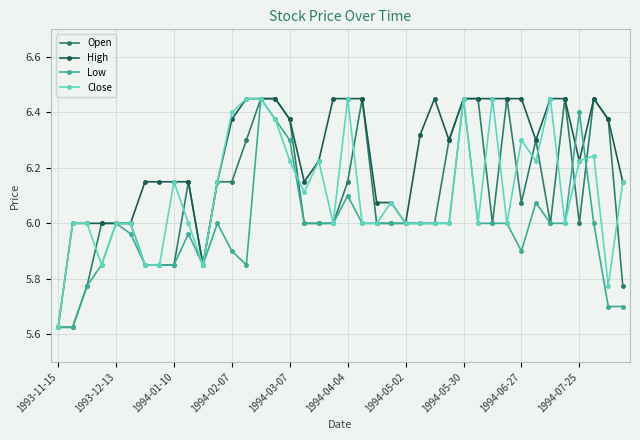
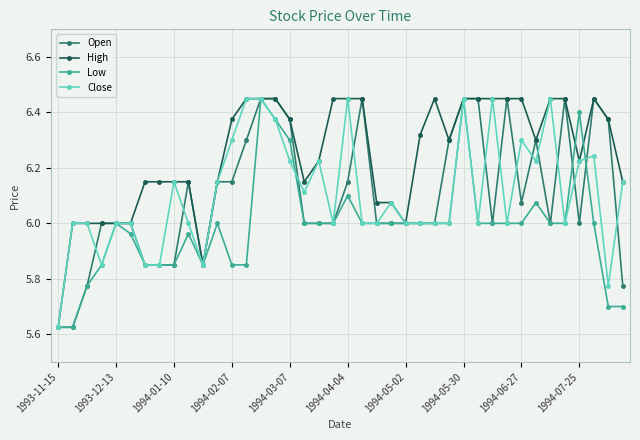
  {
    "Low": {
-     "1994-02-07": 5.90,
+     "1994-02-07": 5.85,
      "1994-03-07": 6.30,
      "1994-04-04": 6.10,
-     "1994-06-27": 5.9,
+     "1994-06-27": 6.0,
      "1994-07-25": 6.40
    },
    "Close": {
-     "1994-02-07": 6.4,
+     "1994-02-07": 6.3,
      "1994-03-07": 6.23,
      "1994-06-27": 6.3
    }
  }
